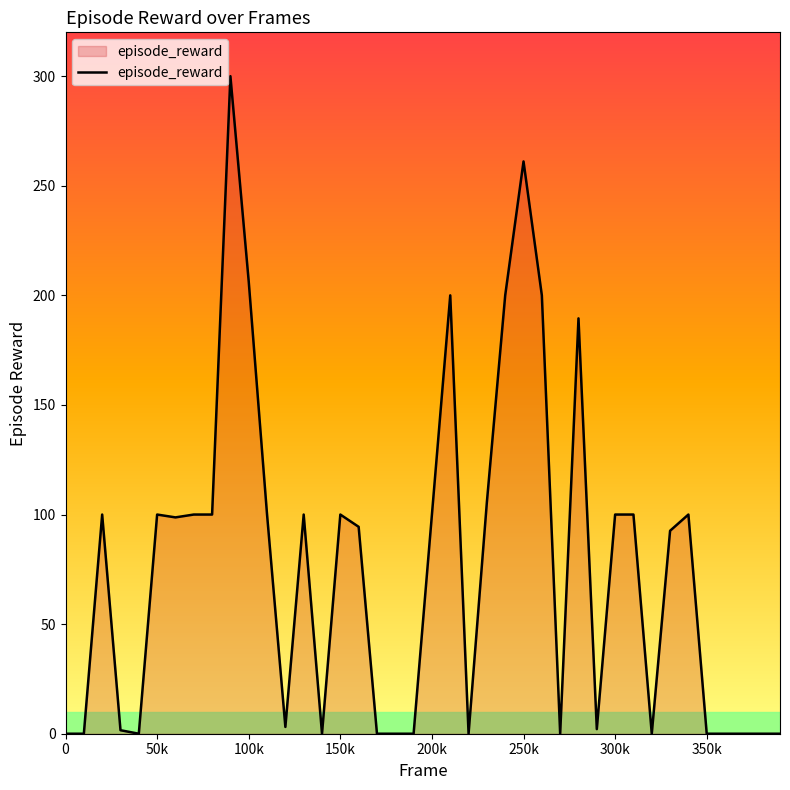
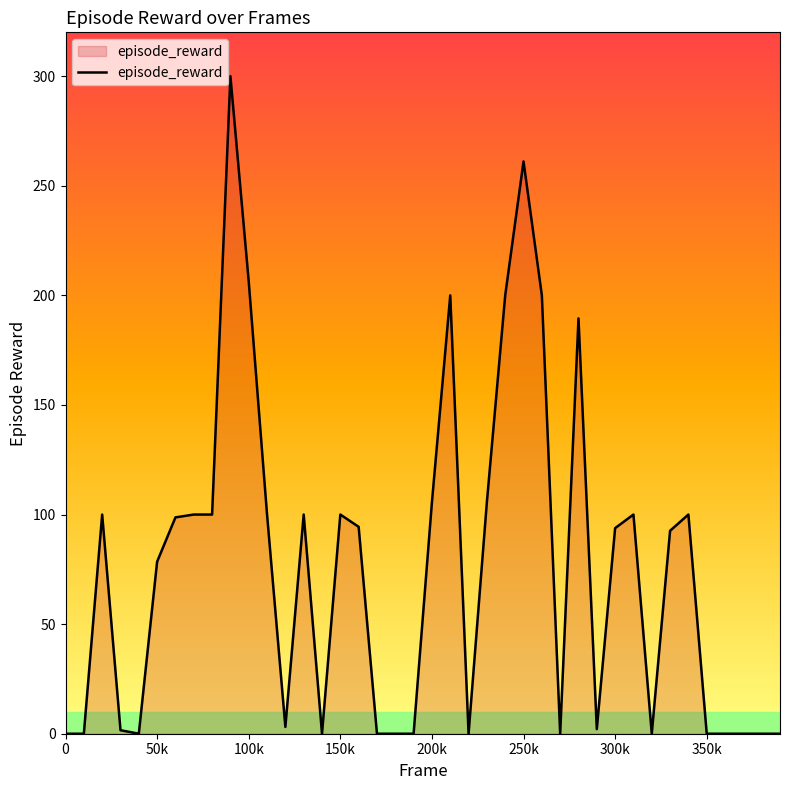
  {
-   "50k": 100,
+   "50k": 79,
    "100k": 206,
    "150k": 100,
-   "200k": 100,
+   "200k": 106,
    "250k": 261,
-   "300k": 100
+   "300k": 94
  }
